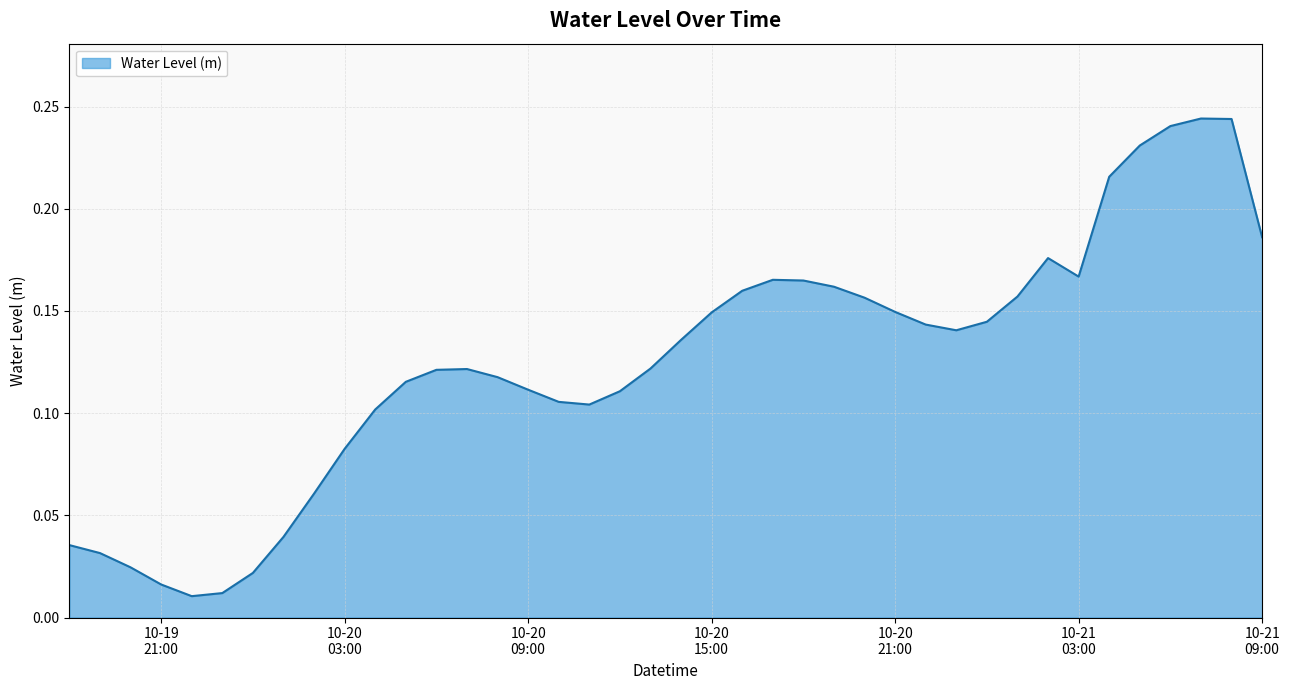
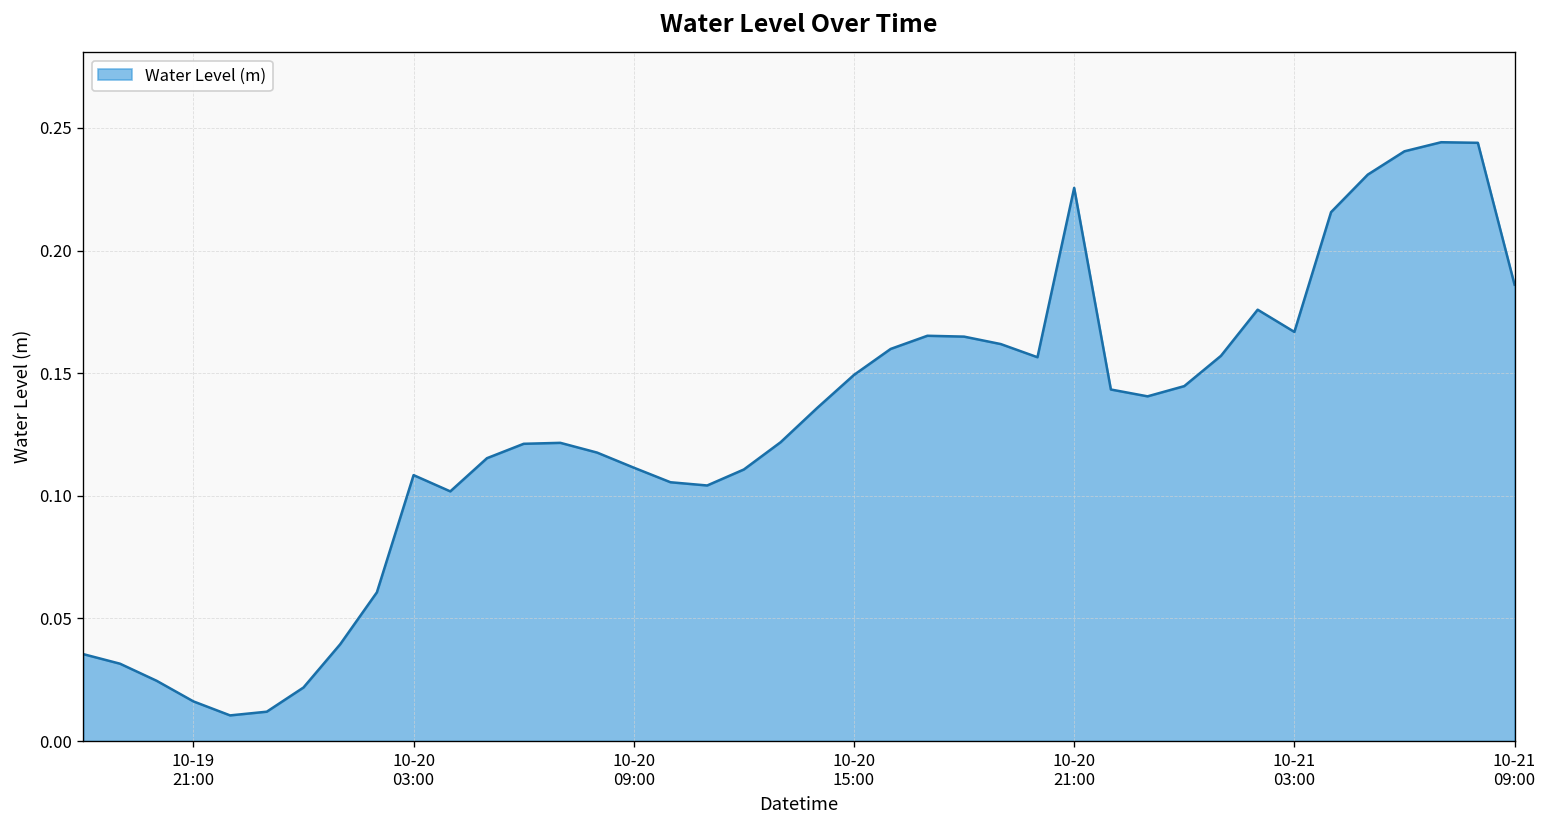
  {
    "10-19 21:00": 0.016,
-   "10-20 03:00": 0.083,
+   "10-20 03:00": 0.108,
    "10-20 09:00": 0.111,
    "10-20 15:00": 0.149,
-   "10-20 21:00": 0.150,
+   "10-20 21:00": 0.226,
    "10-21 03:00": 0.167,
    "10-21 09:00": 0.186
  }
